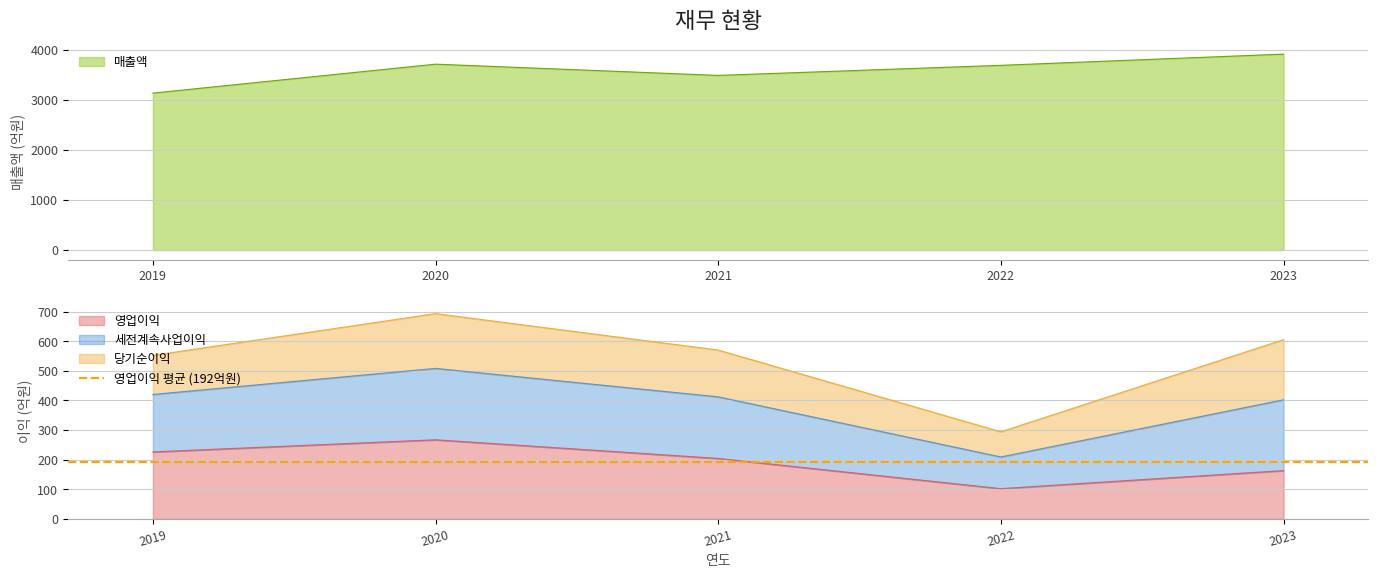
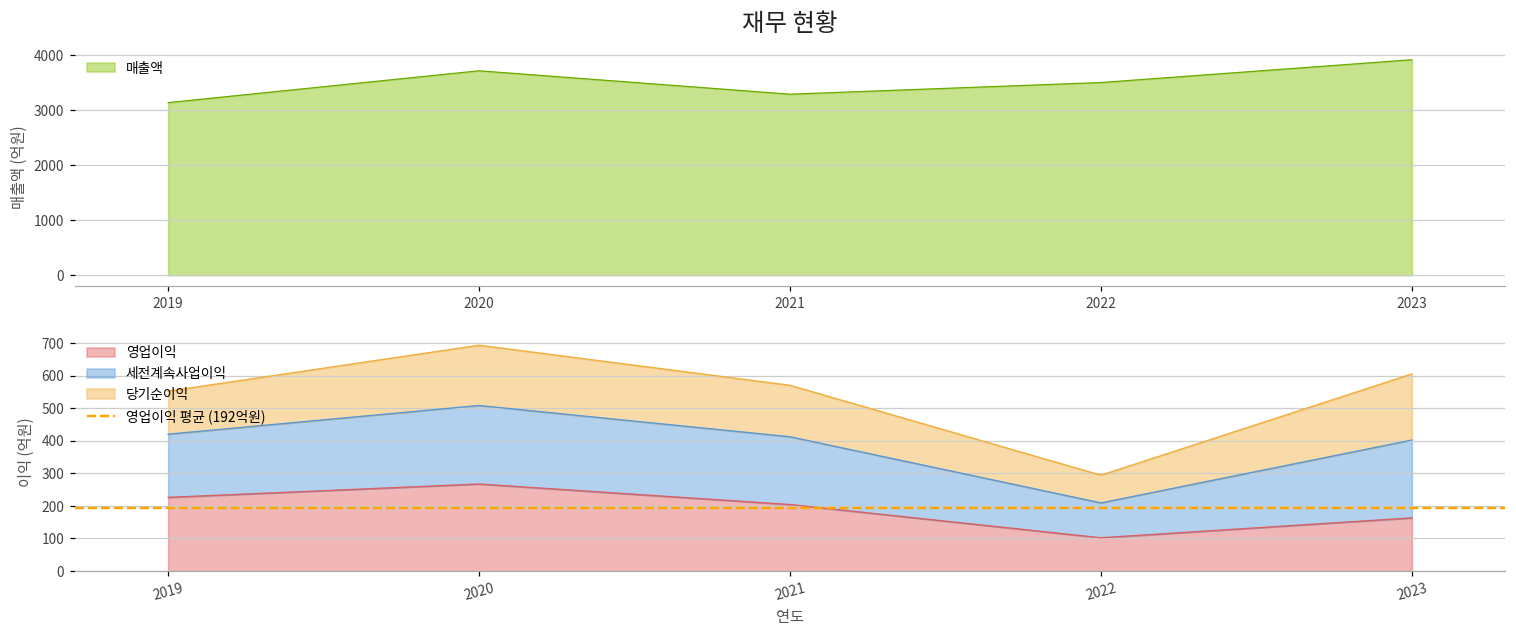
  {
    "재무 현황": {
      "2019": 3100,
      "2020": 3700,
-     "2021": 3500,
-     "2022": 3700,
+     "2021": 3300,
+     "2022": 3500,
      "2023": 3900
    }
  }
